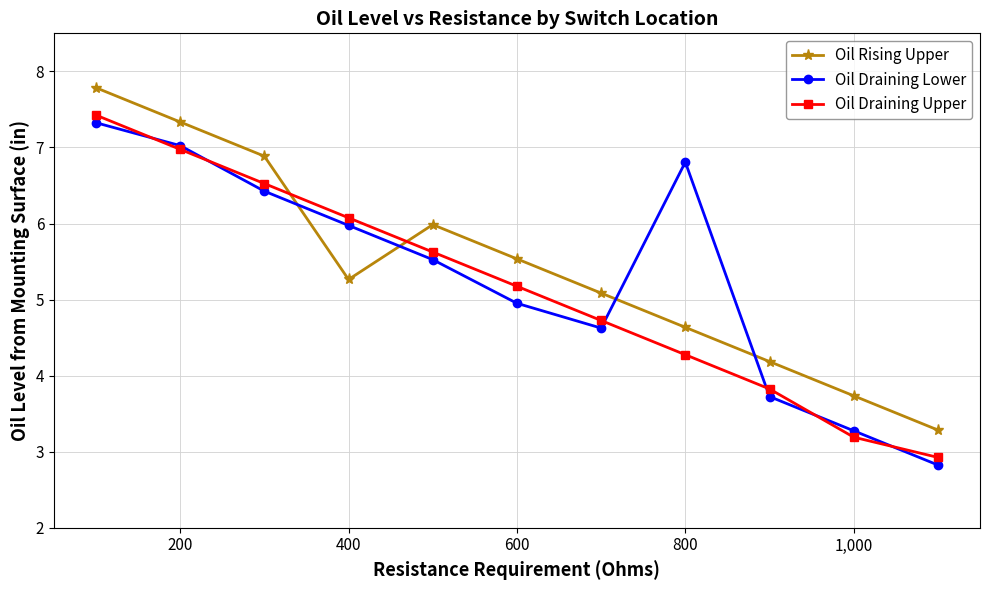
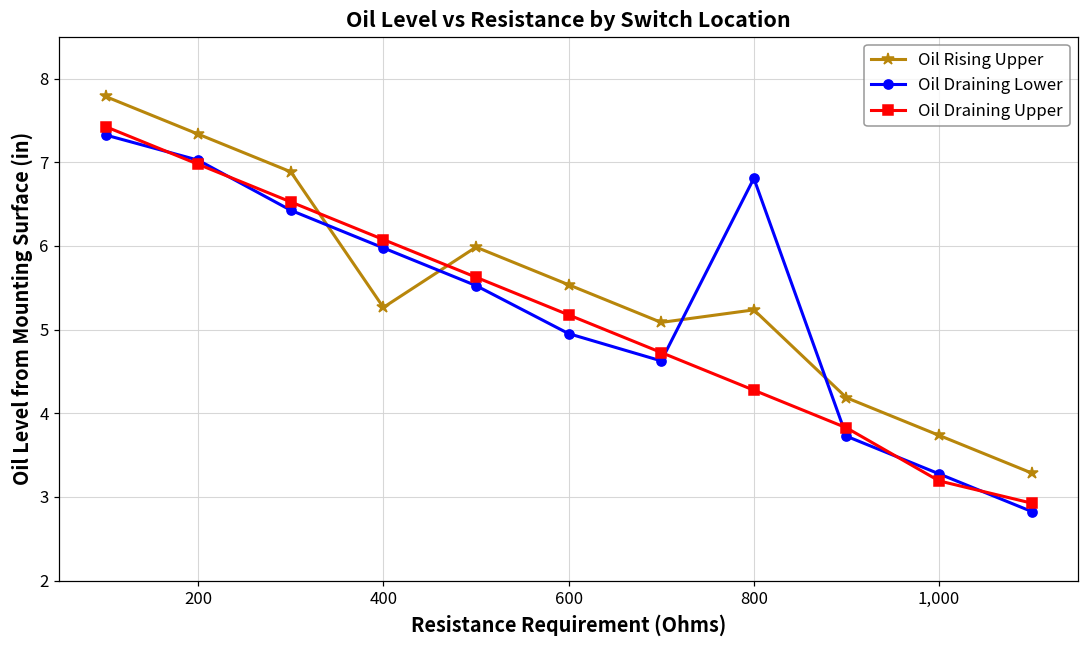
  {
    "Oil Rising Upper": {
      "200": 7.3,
      "400": 5.3,
      "600": 5.5,
-     "800": 4.6,
+     "800": 5.2,
      "1,000": 3.7
    },
    "Oil Draining Lower": {
      "200": 7.0,
      "400": 6.0,
      "600": 5.0,
      "800": 6.8,
      "1,000": 3.3
    },
    "Oil Draining Upper": {
      "200": 7.0,
      "400": 6.1,
      "600": 5.2,
      "800": 4.3,
      "1,000": 3.2
    }
  }
